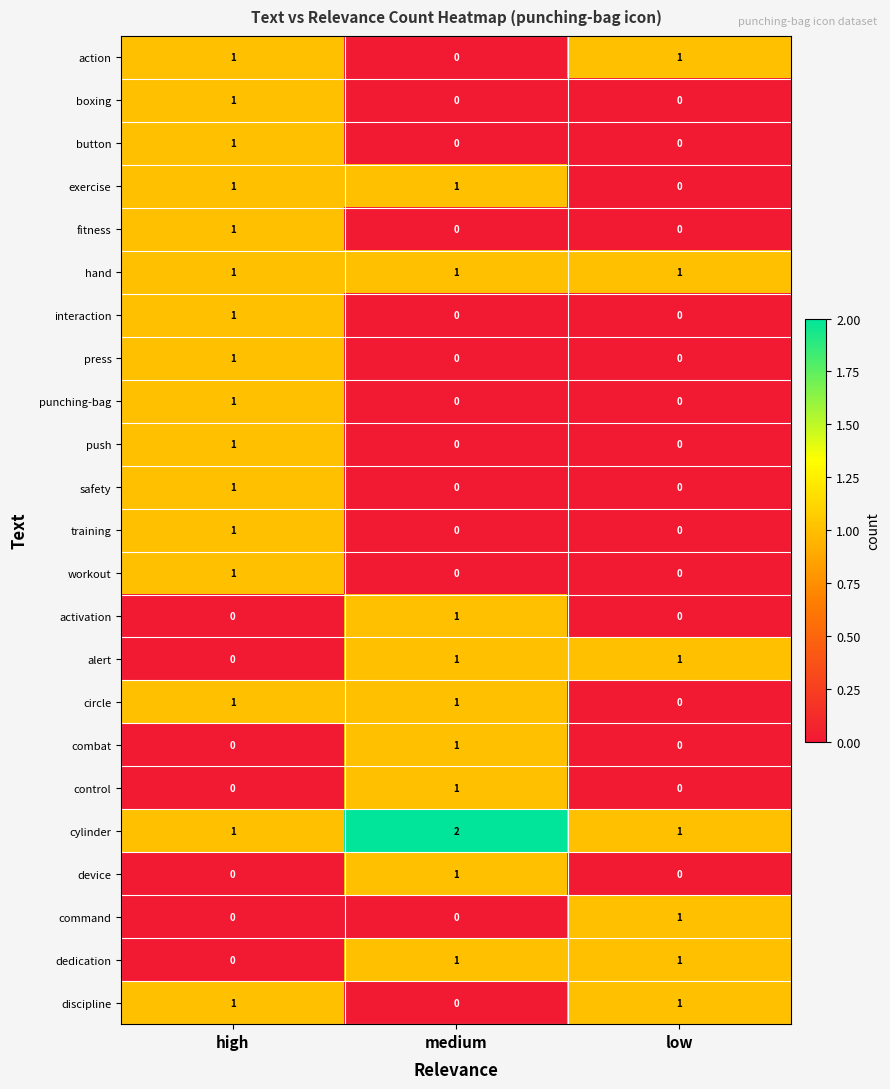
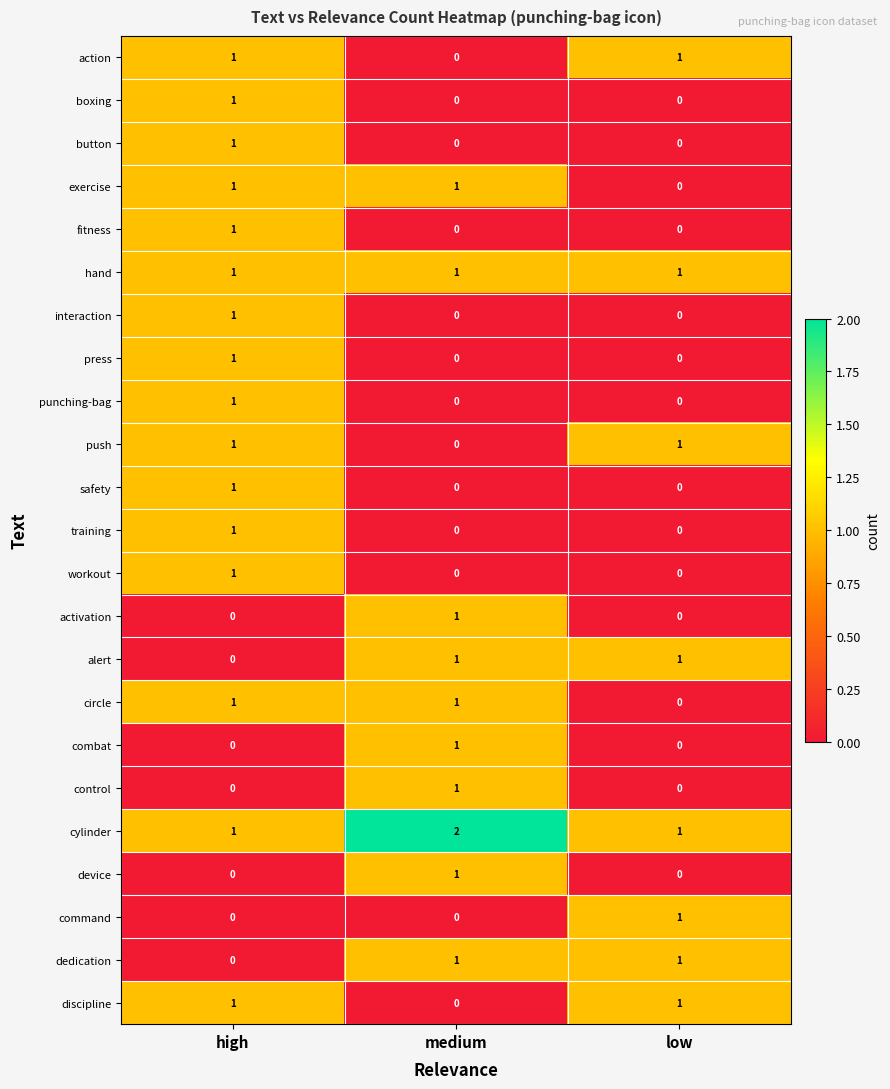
  {
    "action": {
      "high": 1,
      "medium": 0,
      "low": 1
    },
    "boxing": {
      "high": 1,
      "medium": 0,
      "low": 0
    },
    "button": {
      "high": 1,
      "medium": 0,
      "low": 0
    },
    "exercise": {
      "high": 1,
      "medium": 1,
      "low": 0
    },
    "fitness": {
      "high": 1,
      "medium": 0,
      "low": 0
    },
    "hand": {
      "high": 1,
      "medium": 1,
      "low": 1
    },
    "interaction": {
      "high": 1,
      "medium": 0,
      "low": 0
    },
    "press": {
      "high": 1,
      "medium": 0,
      "low": 0
    },
    "punching-bag": {
      "high": 1,
      "medium": 0,
      "low": 0
    },
    "push": {
      "high": 1,
      "medium": 0,
-     "low": 0
+     "low": 1
    },
    "safety": {
      "high": 1,
      "medium": 0,
      "low": 0
    },
    "training": {
      "high": 1,
      "medium": 0,
      "low": 0
    },
    "workout": {
      "high": 1,
      "medium": 0,
      "low": 0
    },
    "activation": {
      "high": 0,
      "medium": 1,
      "low": 0
    },
    "alert": {
      "high": 0,
      "medium": 1,
      "low": 1
    },
    "circle": {
      "high": 1,
      "medium": 1,
      "low": 0
    },
    "combat": {
      "high": 0,
      "medium": 1,
      "low": 0
    },
    "control": {
      "high": 0,
      "medium": 1,
      "low": 0
    },
    "cylinder": {
      "high": 1,
      "medium": 2,
      "low": 1
    },
    "device": {
      "high": 0,
      "medium": 1,
      "low": 0
    },
    "command": {
      "high": 0,
      "medium": 0,
      "low": 1
    },
    "dedication": {
      "high": 0,
      "medium": 1,
      "low": 1
    },
    "discipline": {
      "high": 1,
      "medium": 0,
      "low": 1
    }
  }
